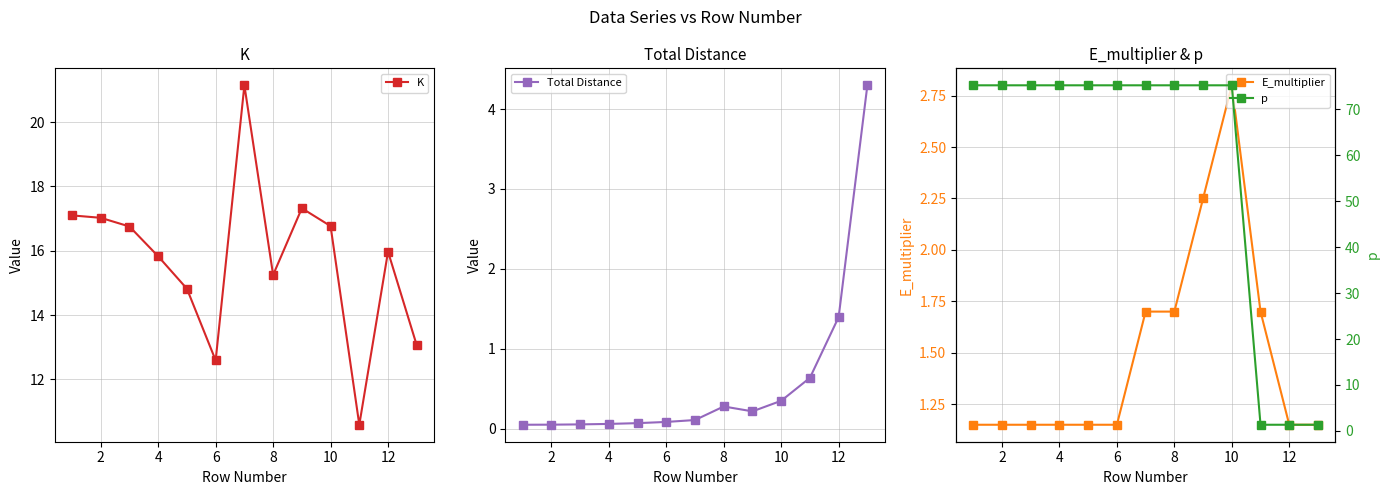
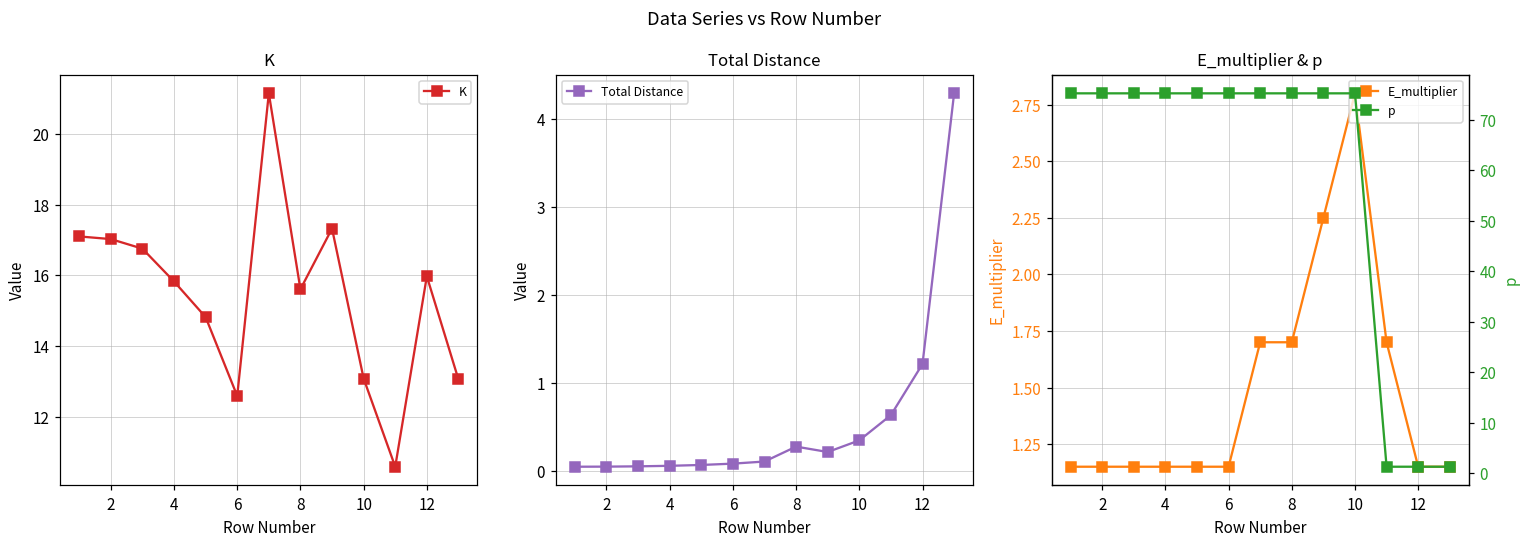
  {
    "K": {
      "2": 17.0,
      "4": 15.8,
      "6": 12.6,
-     "8": 15.2,
-     "10": 16.8,
+     "8": 15.6,
+     "10": 13.1,
      "12": 16.0
    },
    "Total Distance": {
      "2": 0.1,
      "4": 0.1,
      "6": 0.1,
      "8": 0.3,
      "10": 0.3,
-     "12": 1.4
+     "12": 1.2
    }
  }
